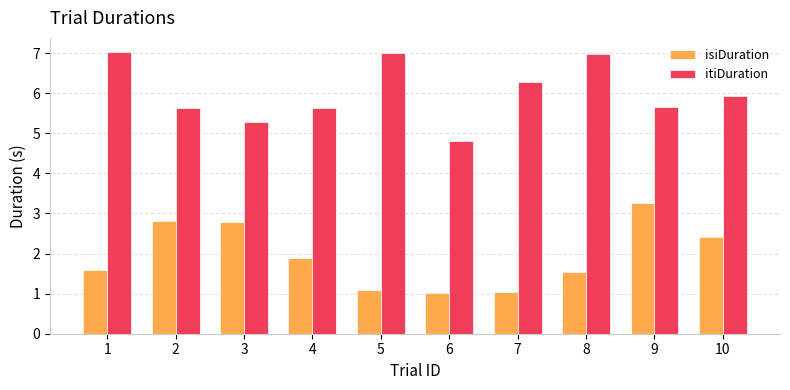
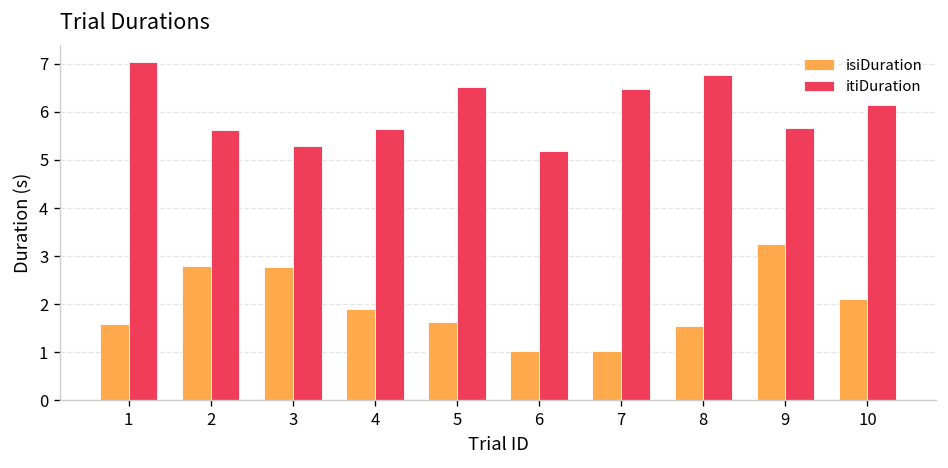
  {
    "isiDuration": {
      "1": 1.6,
      "2": 2.8,
      "3": 2.8,
      "4": 1.9,
-     "5": 1.1,
+     "5": 1.6,
      "6": 1.0,
      "7": 1.0,
      "8": 1.5,
      "9": 3.3,
-     "10": 2.4
+     "10": 2.1
    },
    "itiDuration": {
      "1": 7.0,
      "2": 5.6,
      "3": 5.3,
      "4": 5.6,
-     "5": 7.0,
-     "6": 4.8,
-     "7": 6.3,
-     "8": 7.0,
+     "5": 6.5,
+     "6": 5.2,
+     "7": 6.5,
+     "8": 6.8,
      "9": 5.7,
-     "10": 5.9
+     "10": 6.1
    }
  }
